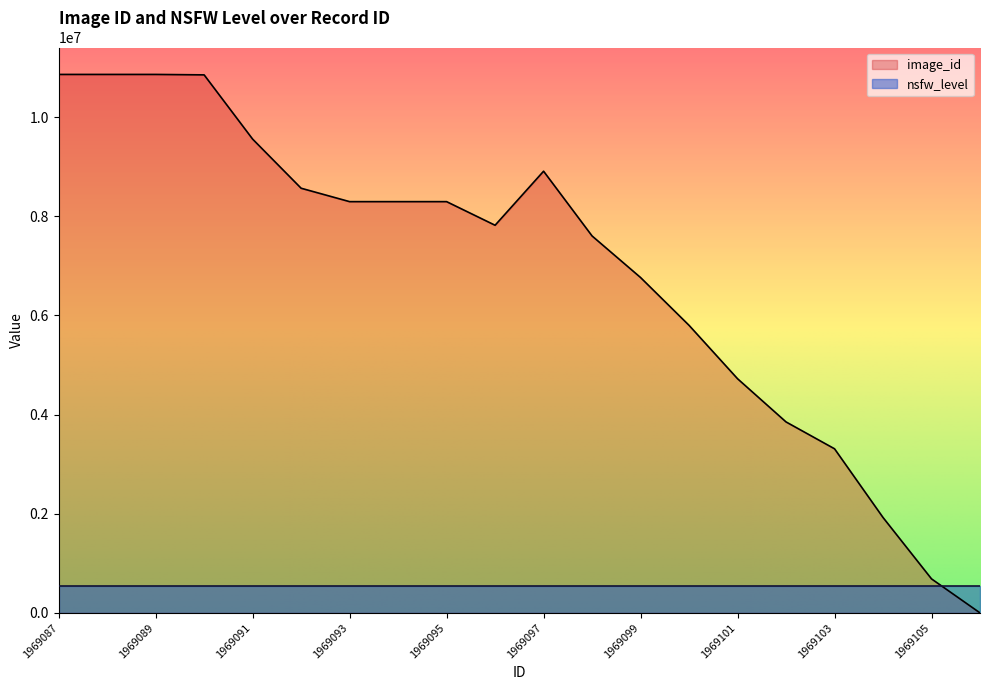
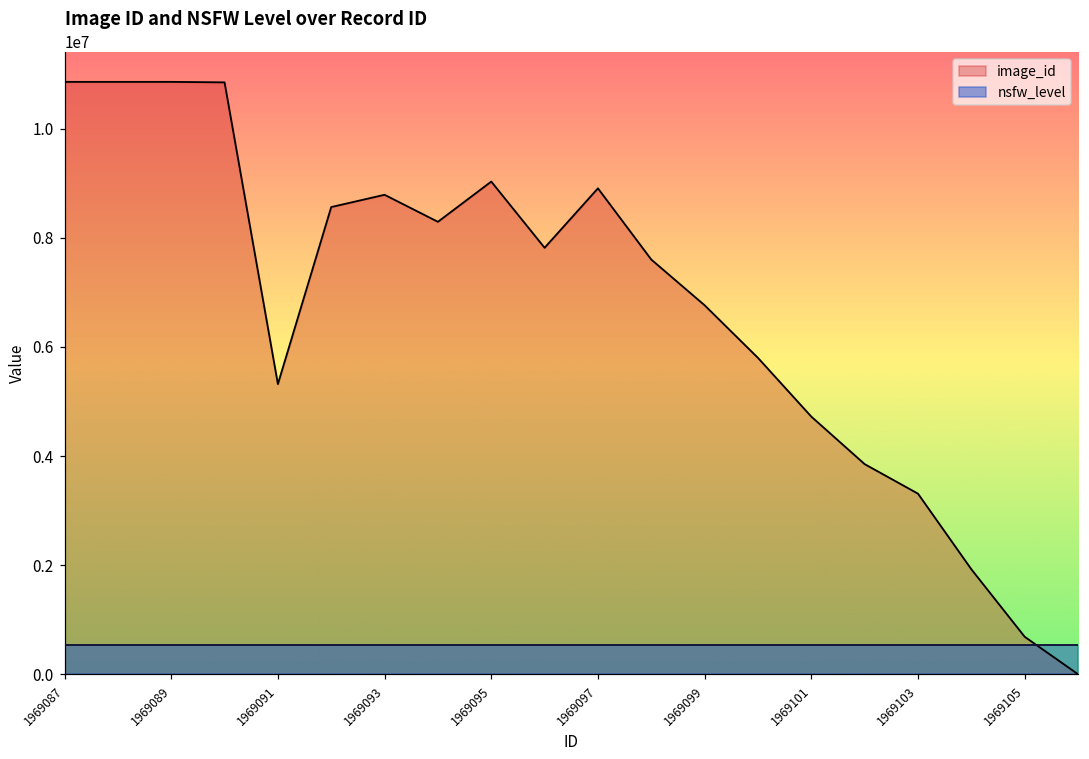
  {
    "image_id": {
      "1969087": 10900000,
      "1969089": 10900000,
-     "1969091": 9600000,
-     "1969093": 8300000,
-     "1969095": 8300000,
+     "1969091": 5300000,
+     "1969093": 8800000,
+     "1969095": 9000000,
      "1969097": 8900000,
      "1969099": 6800000,
      "1969101": 4700000,
      "1969103": 3300000,
      "1969105": 700000
    },
    "nsfw_level": {
      "1969087": 500000,
      "1969089": 500000,
      "1969091": 500000,
      "1969093": 500000,
      "1969095": 500000,
      "1969097": 500000,
      "1969099": 500000,
      "1969101": 500000,
      "1969103": 500000,
      "1969105": 500000
    }
  }
